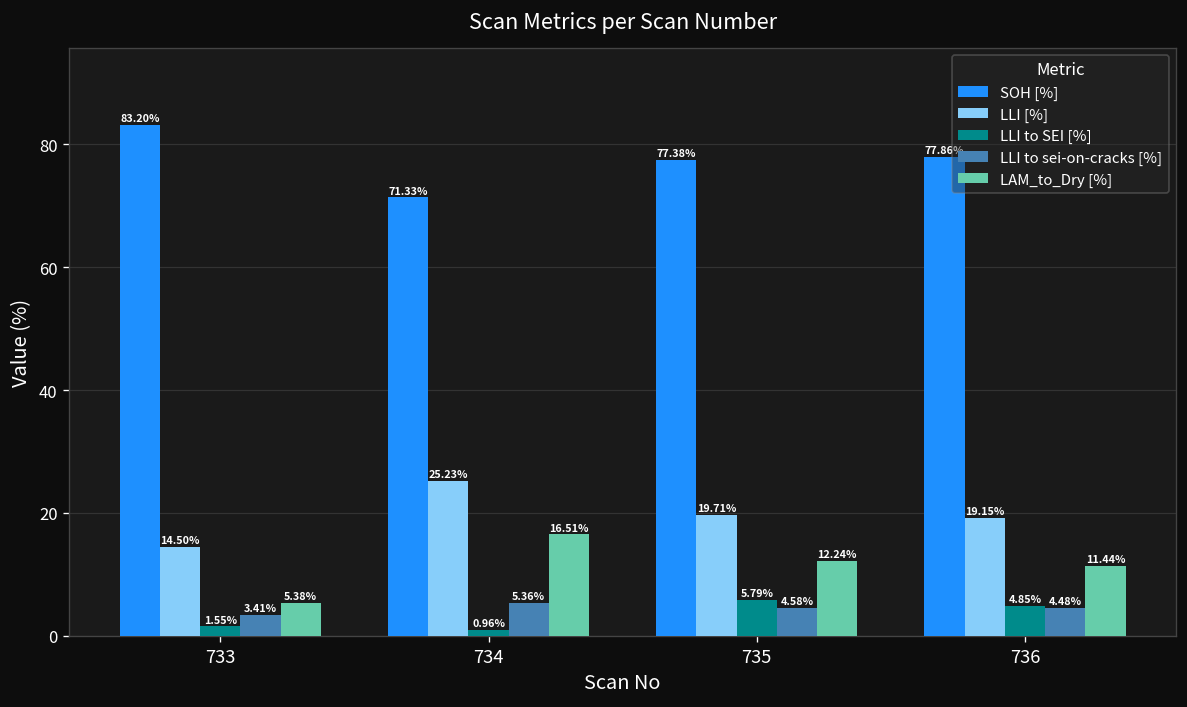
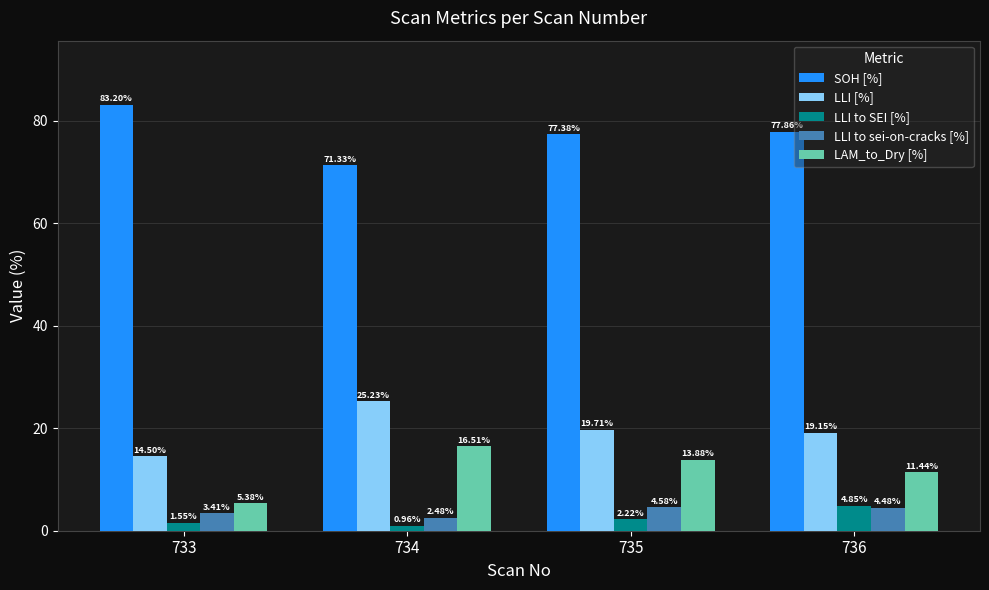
  {
    "SOH [%]": {
      "733": "83.20%",
      "734": "71.33%",
      "735": "77.38%"
    },
    "LLI [%]": {
      "733": "14.50%",
      "734": "25.23%",
      "735": "19.71%",
      "736": "19.15%"
    },
    "LLI to SEI [%]": {
      "733": "1.55%",
      "734": "0.96%",
-     "735": "5.79%",
+     "735": "2.22%",
      "736": "4.85%"
    },
    "LLI to sei-on-cracks [%]": {
      "733": "3.41%",
-     "734": "5.36%",
+     "734": "2.48%",
      "735": "4.58%",
      "736": "4.48%"
    },
    "LAM_to_Dry [%]": {
      "733": "5.38%",
      "734": "16.51%",
-     "735": "12.24%",
+     "735": "13.88%",
      "736": "11.44%"
    }
  }
